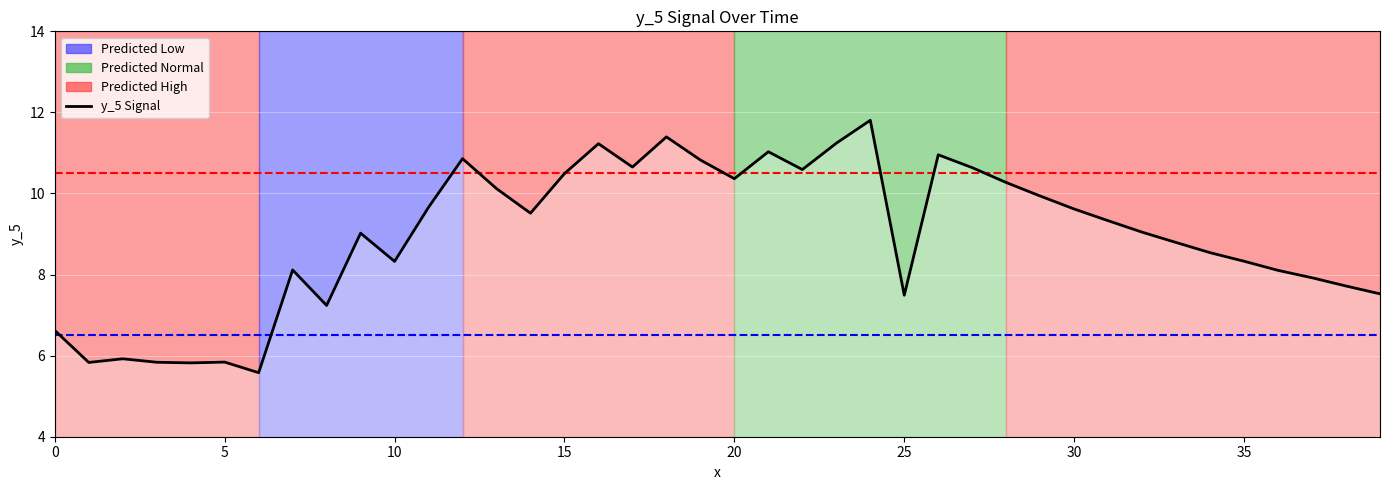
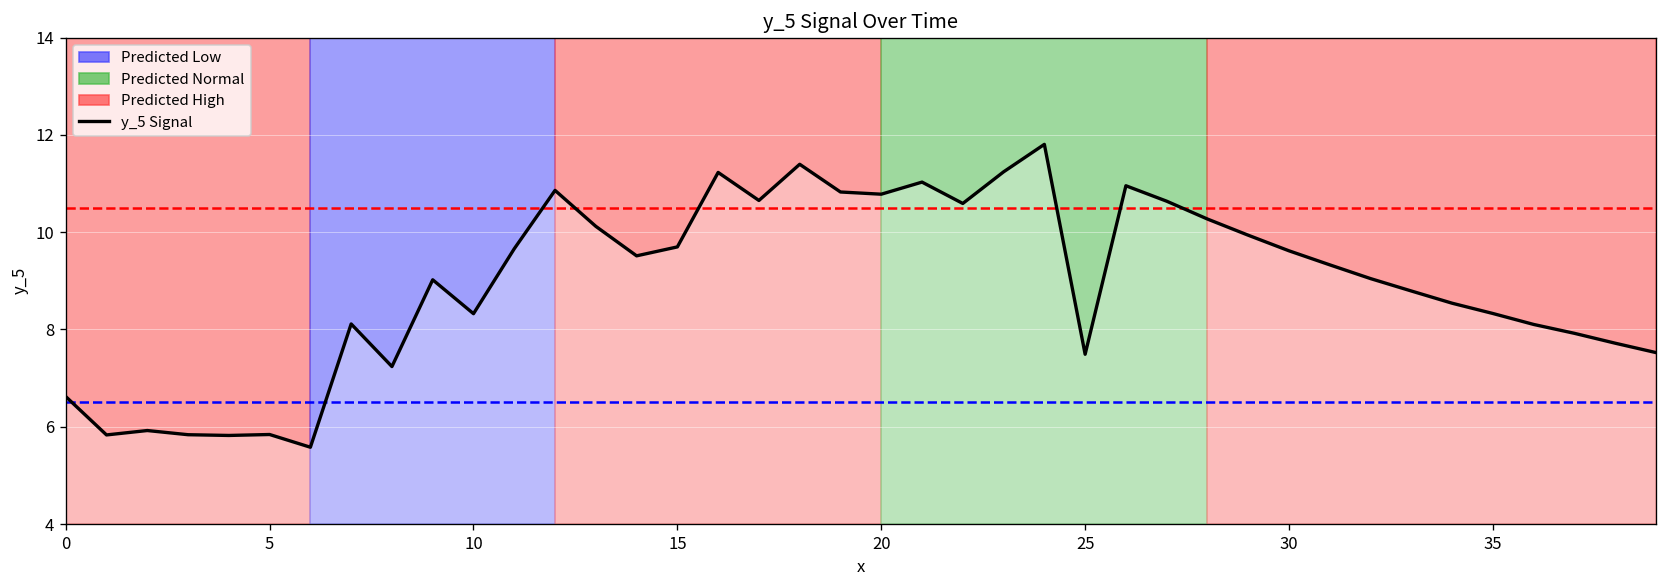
  {
    "0": 6.6,
    "5": 5.8,
    "10": 8.3,
-   "15": 10.5,
-   "20": 10.4,
+   "15": 9.7,
+   "20": 10.8,
    "25": 7.5,
    "30": 9.6,
    "35": 8.3
  }
